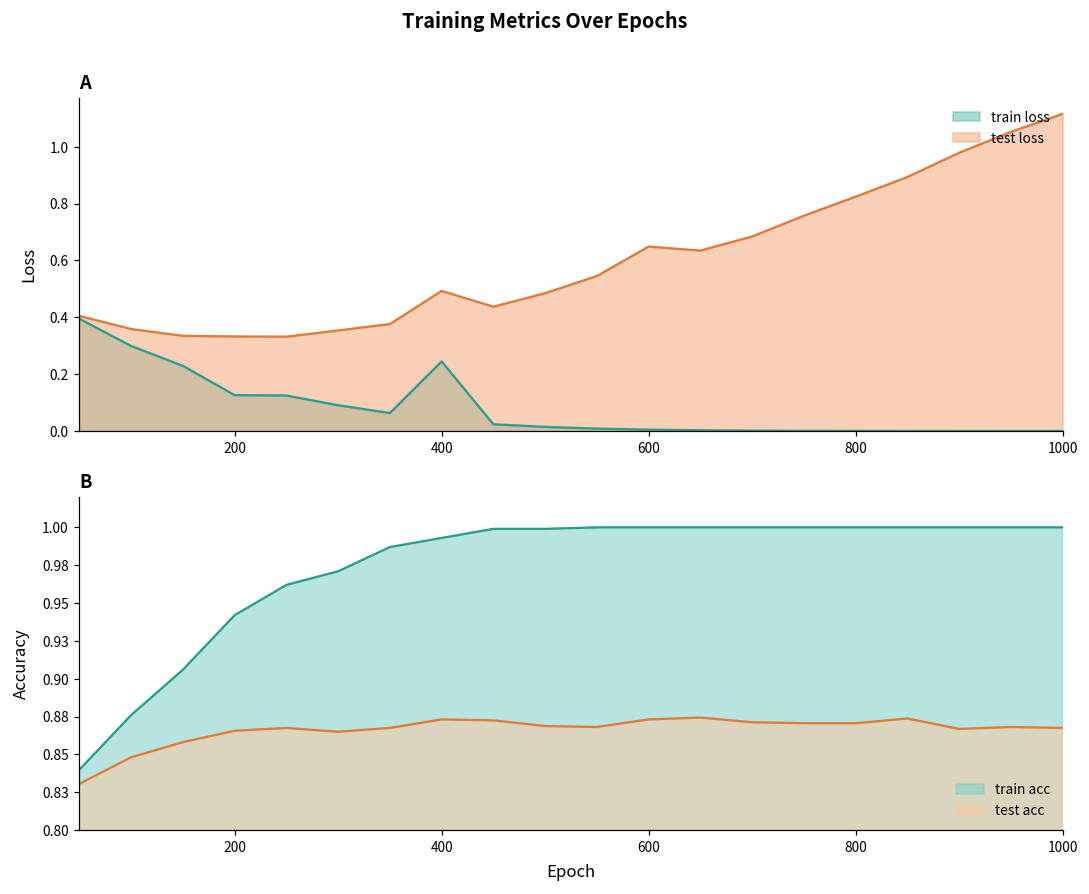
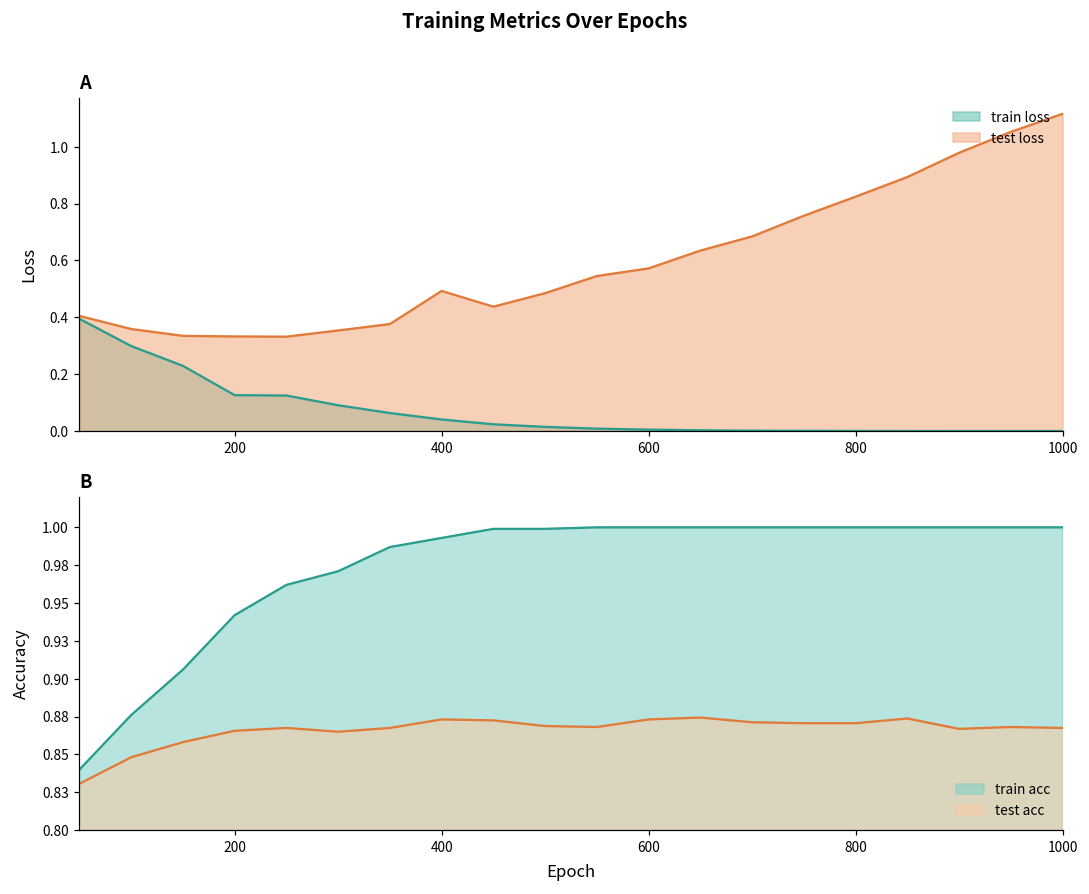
  {
    "A": {
      "train loss": {
        "200": 0.13,
-       "400": 0.24,
+       "400": 0.04,
        "600": 0.00,
        "800": 0.00,
        "1000": 0.00
      },
      "test loss": {
        "200": 0.33,
        "400": 0.49,
-       "600": 0.65,
+       "600": 0.57,
        "800": 0.82,
        "1000": 1.12
      }
    }
  }
